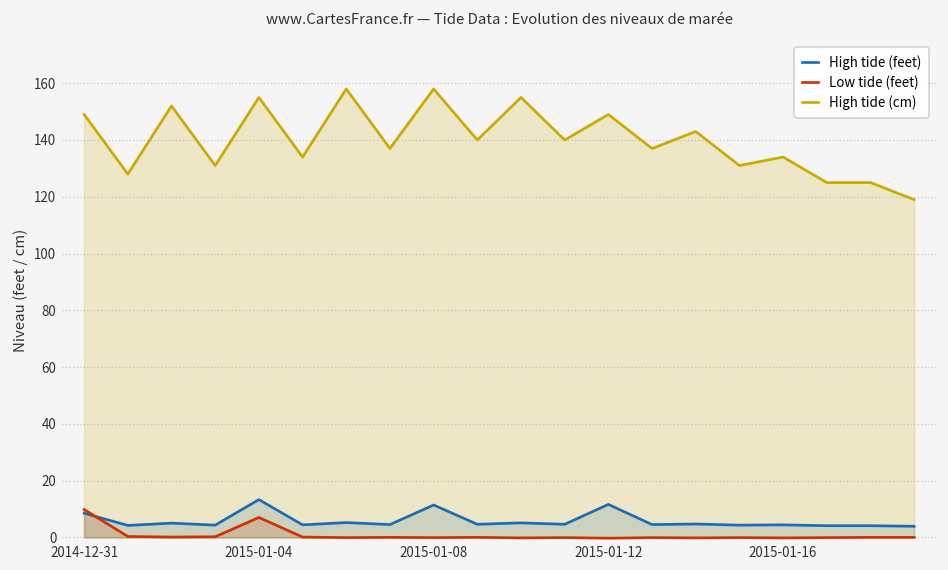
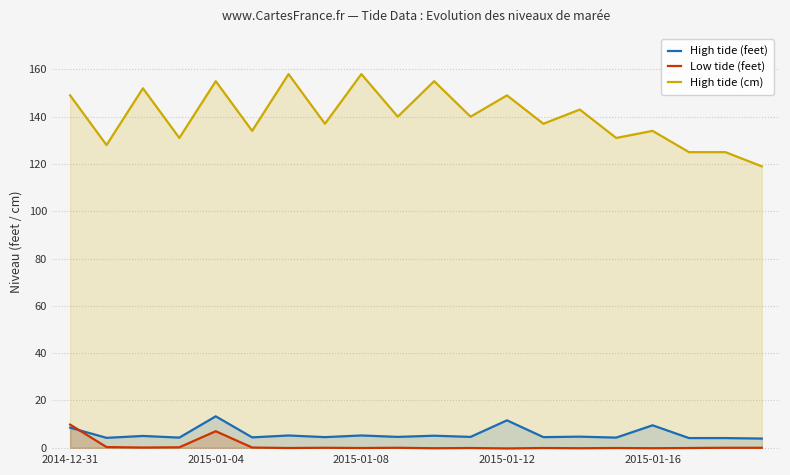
  {
    "High tide (feet)": {
      "2014-12-31": 9,
      "2015-01-04": 13,
-     "2015-01-08": 11,
+     "2015-01-08": 5,
      "2015-01-12": 12,
-     "2015-01-16": 4
+     "2015-01-16": 10
    },
    "Low tide (feet)": {
      "2014-12-31": 10,
      "2015-01-04": 7,
      "2015-01-08": 0,
      "2015-01-12": 0,
      "2015-01-16": 0
    },
    "High tide (cm)": {
      "2014-12-31": 149,
      "2015-01-04": 155,
      "2015-01-08": 158,
      "2015-01-12": 149,
      "2015-01-16": 134
    }
  }
